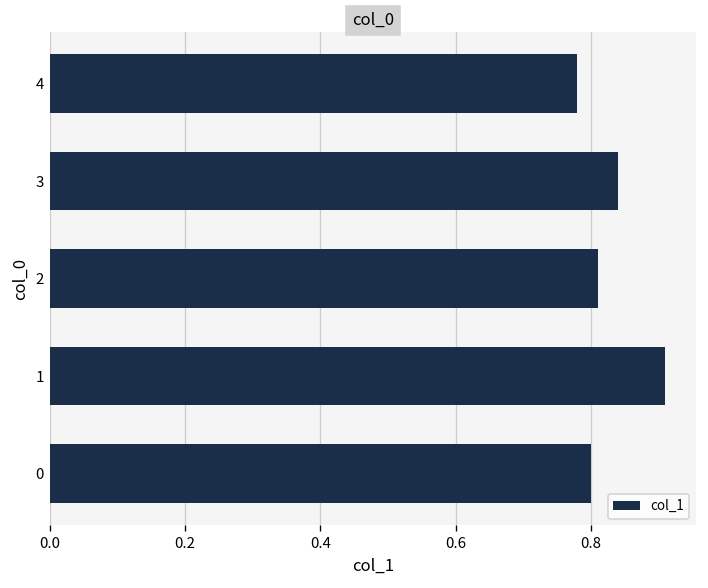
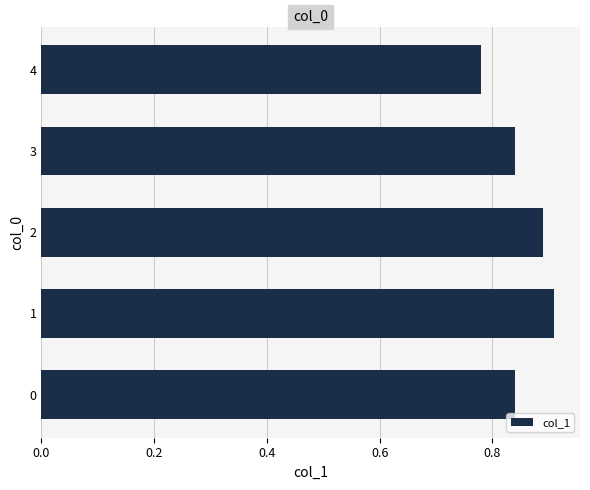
  {
    "4": 0.78,
    "3": 0.84,
-   "2": 0.81,
+   "2": 0.89,
    "1": 0.91,
-   "0": 0.80
+   "0": 0.84
  }
